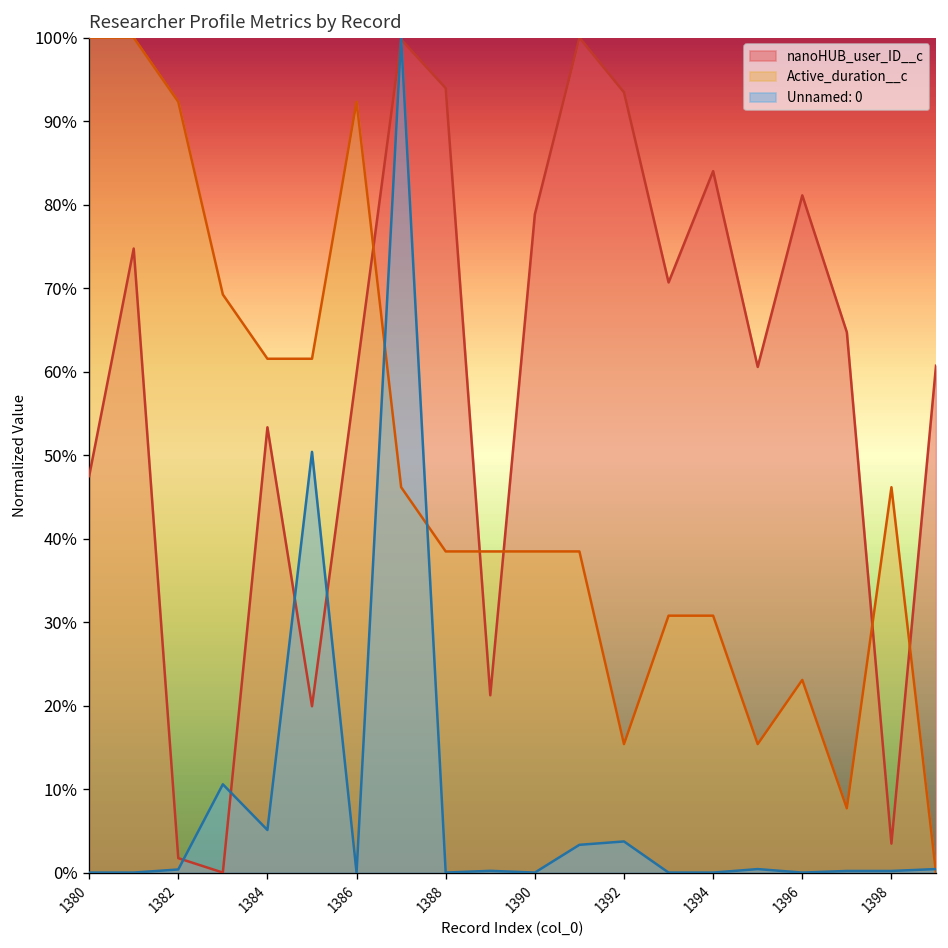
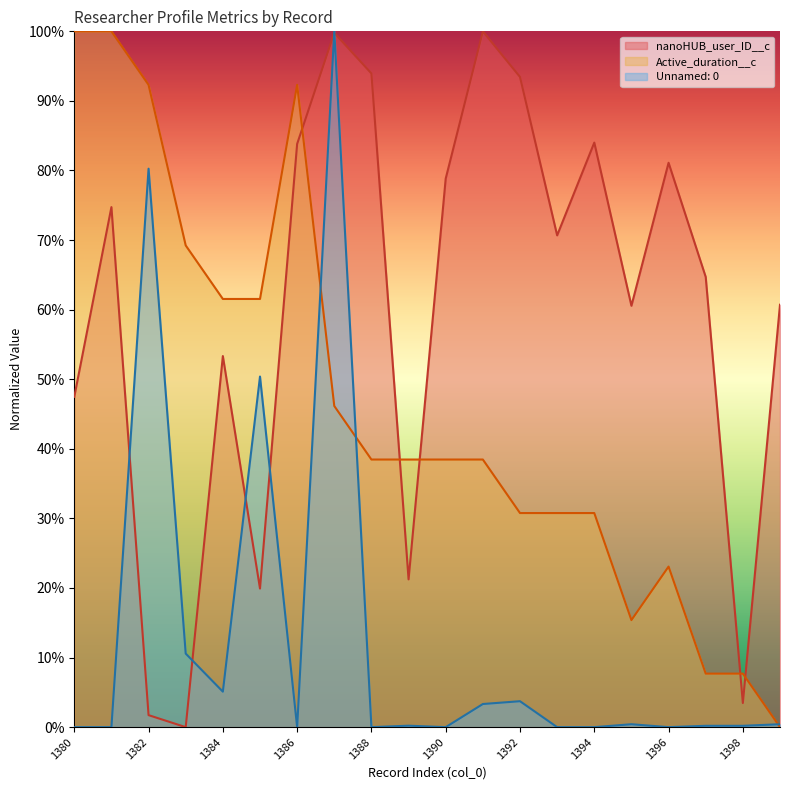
  {
    "nanoHUB_user_ID__c": {
      "1380": "47%",
      "1382": "2%",
      "1384": "53%",
-     "1386": "60%",
+     "1386": "84%",
      "1388": "94%",
      "1390": "79%",
      "1392": "93%",
      "1394": "84%",
      "1396": "81%",
      "1398": "3%"
    },
    "Active_duration__c": {
      "1380": "100%",
      "1382": "92%",
      "1384": "62%",
      "1386": "92%",
      "1388": "38%",
      "1390": "38%",
-     "1392": "15%",
+     "1392": "31%",
      "1394": "31%",
      "1396": "23%",
-     "1398": "46%"
+     "1398": "8%"
    },
    "Unnamed: 0": {
      "1380": "0%",
-     "1382": "0%",
+     "1382": "80%",
      "1384": "5%",
      "1386": "0%",
      "1388": "0%",
      "1390": "0%",
      "1392": "4%",
      "1394": "0%",
      "1396": "0%",
      "1398": "0%"
    }
  }
